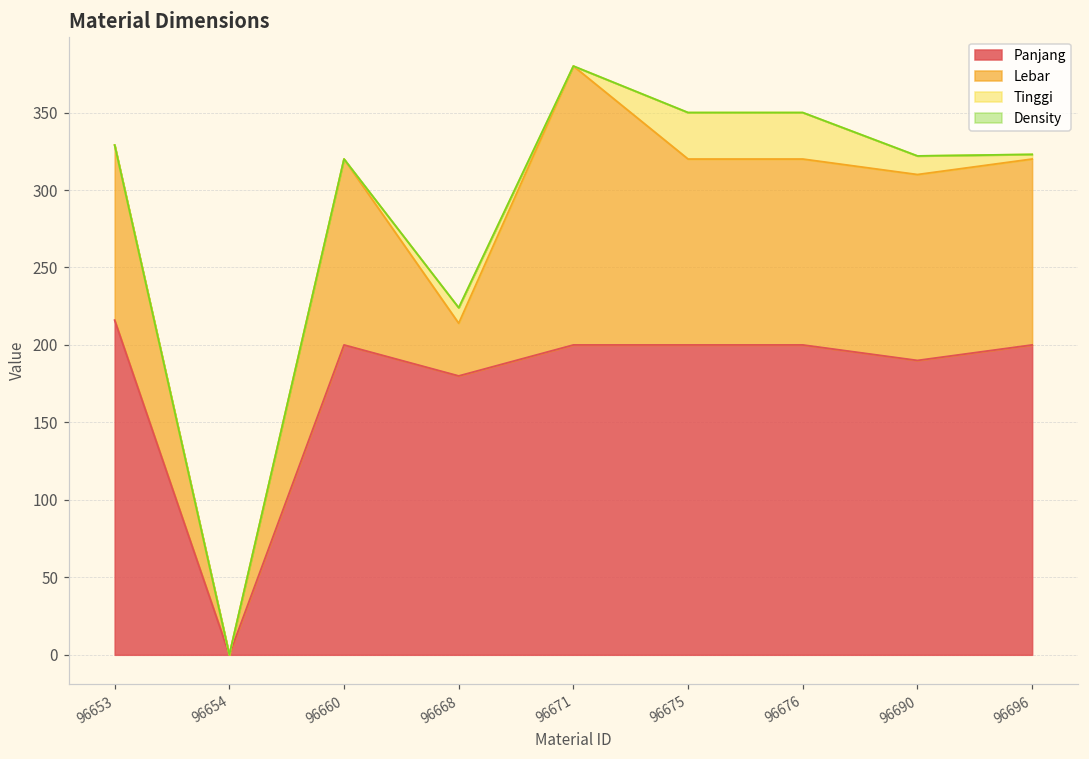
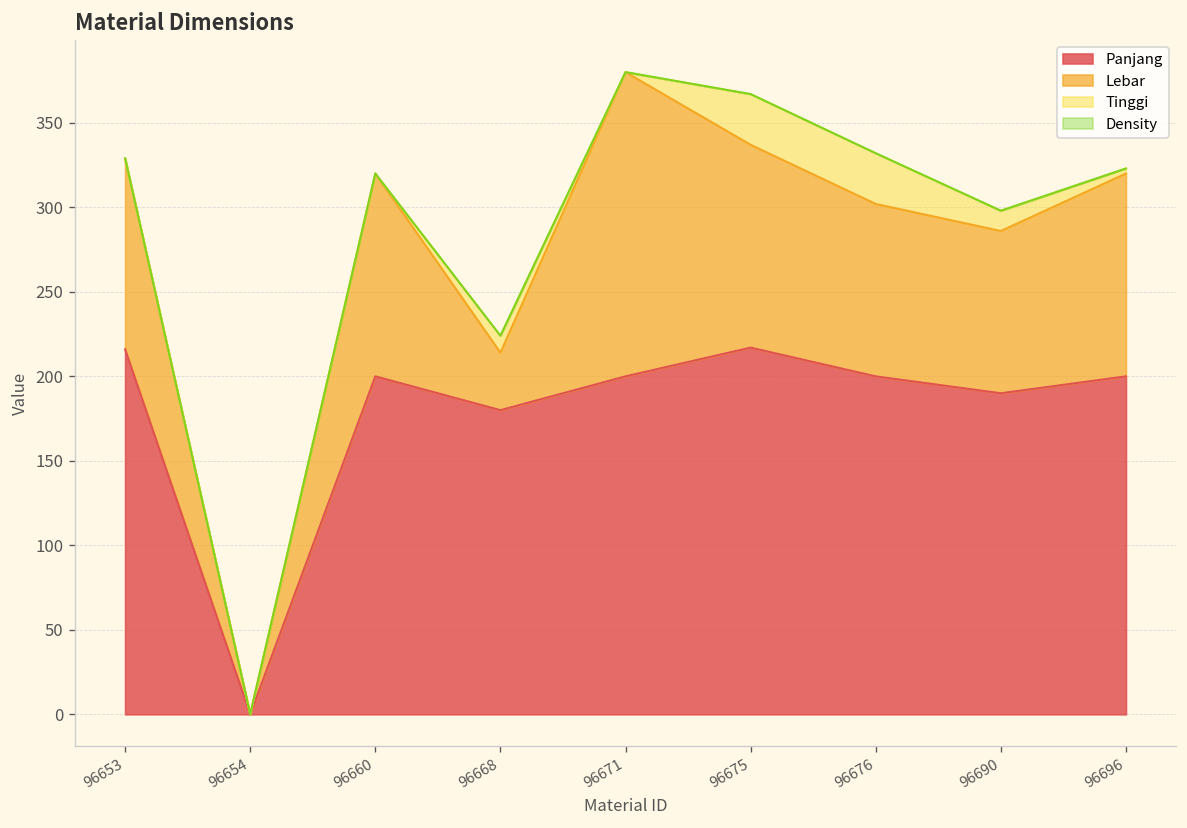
  {
    "Panjang": {
      "96653": 216,
      "96660": 200,
      "96668": 180,
      "96671": 200,
-     "96675": 200,
+     "96675": 217,
      "96676": 200,
      "96690": 190,
      "96696": 200
    },
    "Lebar": {
      "96668": 34,
      "96675": 120,
-     "96676": 120,
-     "96690": 120,
+     "96676": 102,
+     "96690": 96,
      "96696": 120
    }
  }
